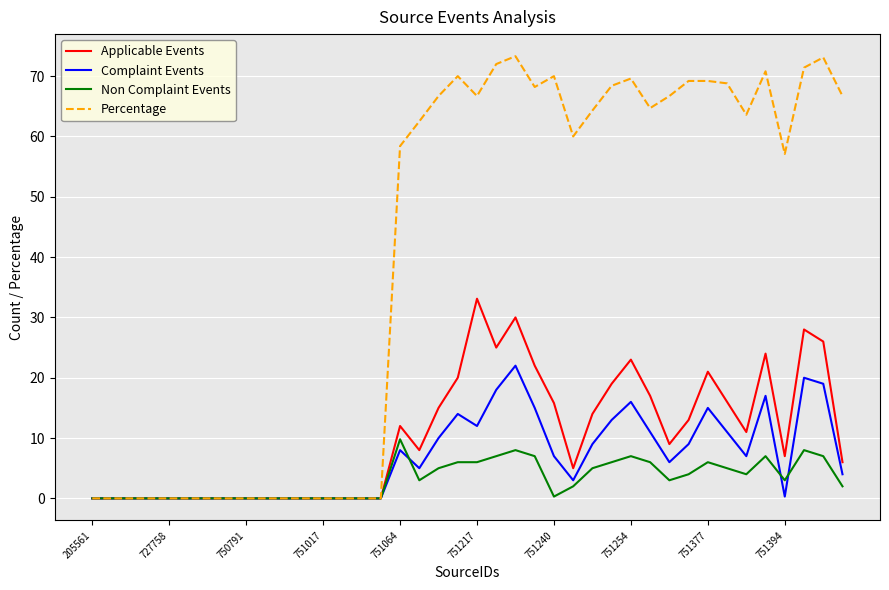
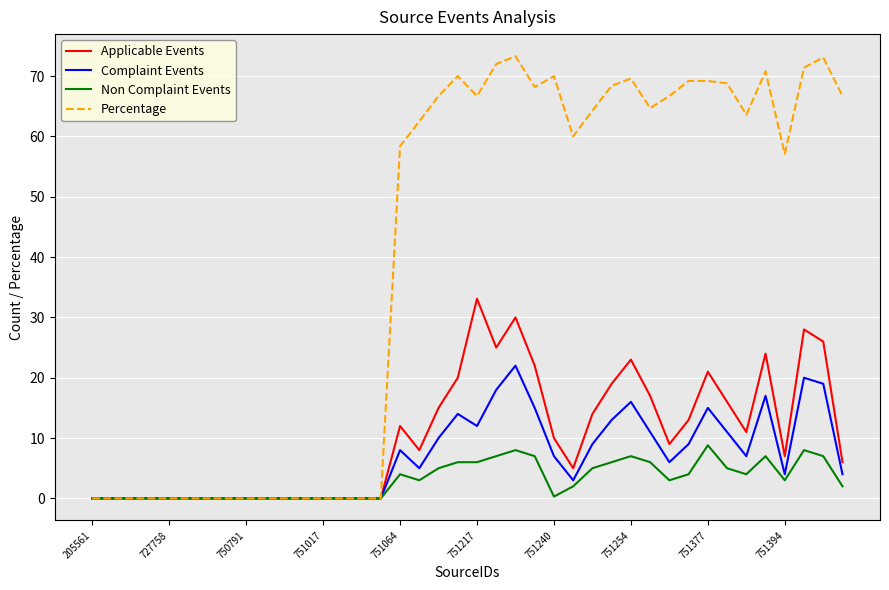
  {
    "Applicable Events": {
      "751064": 12,
      "751217": 33,
-     "751240": 16,
+     "751240": 10,
      "751254": 23,
      "751377": 21,
      "751394": 7
    },
    "Complaint Events": {
      "751064": 8,
      "751217": 12,
      "751240": 7,
      "751254": 16,
      "751377": 15,
-     "751394": 0
+     "751394": 4
    },
    "Non Complaint Events": {
-     "751064": 10,
+     "751064": 4,
      "751217": 6,
      "751240": 0,
      "751254": 7,
-     "751377": 6,
+     "751377": 9,
      "751394": 3
    },
    "Percentage": {
      "751064": 58,
      "751217": 67,
      "751240": 70,
      "751254": 70,
      "751377": 69,
      "751394": 57
    }
  }
